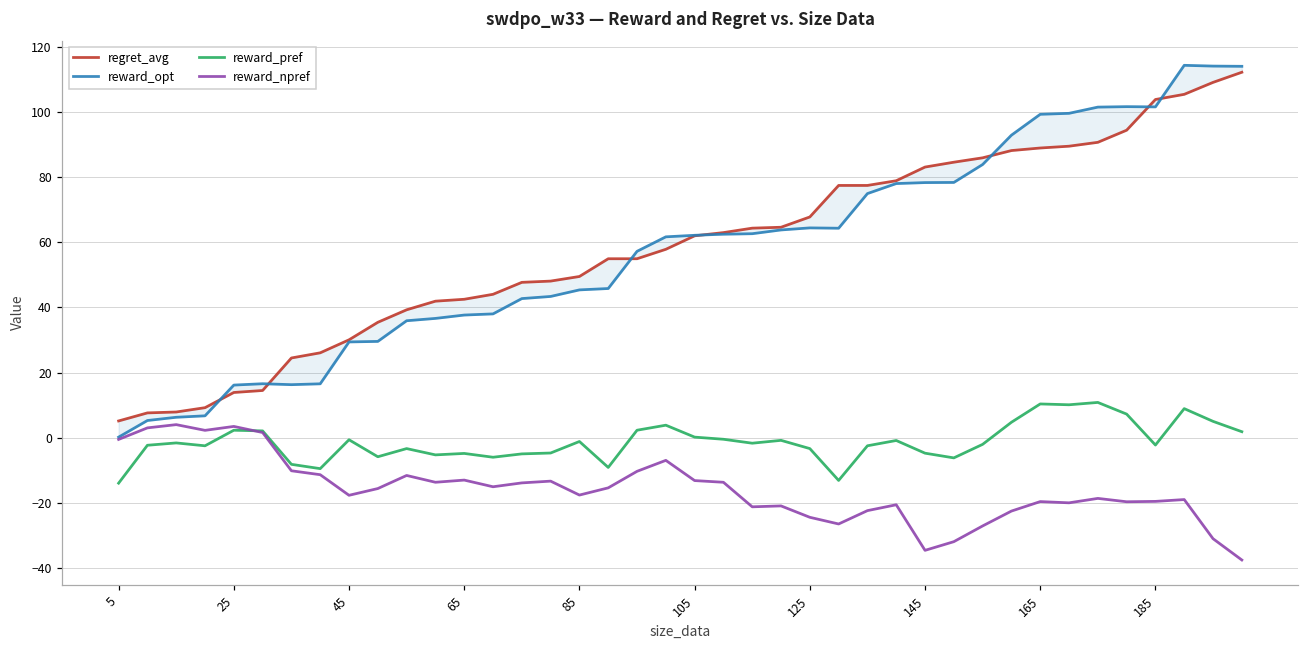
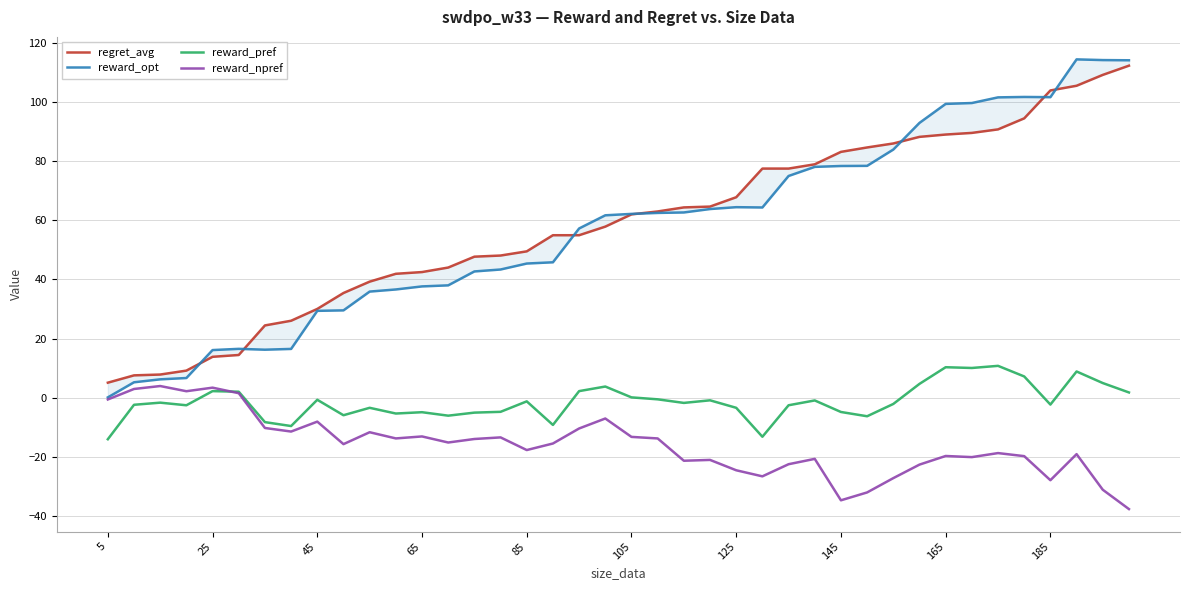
  {
    "regret_avg": {
      "25": 14,
      "165": 89
    },
    "reward_pref": {
      "5": -14,
      "25": 2,
      "45": -1,
      "65": -5,
      "85": -1,
      "105": 0,
      "125": -3,
      "145": -5,
      "165": 10,
      "185": -2
    },
    "reward_npref": {
      "25": 3,
-     "45": -18,
+     "45": -8,
      "65": -13,
      "85": -18,
      "105": -13,
      "125": -24,
      "145": -35,
      "165": -20,
-     "185": -20
+     "185": -28
    }
  }
